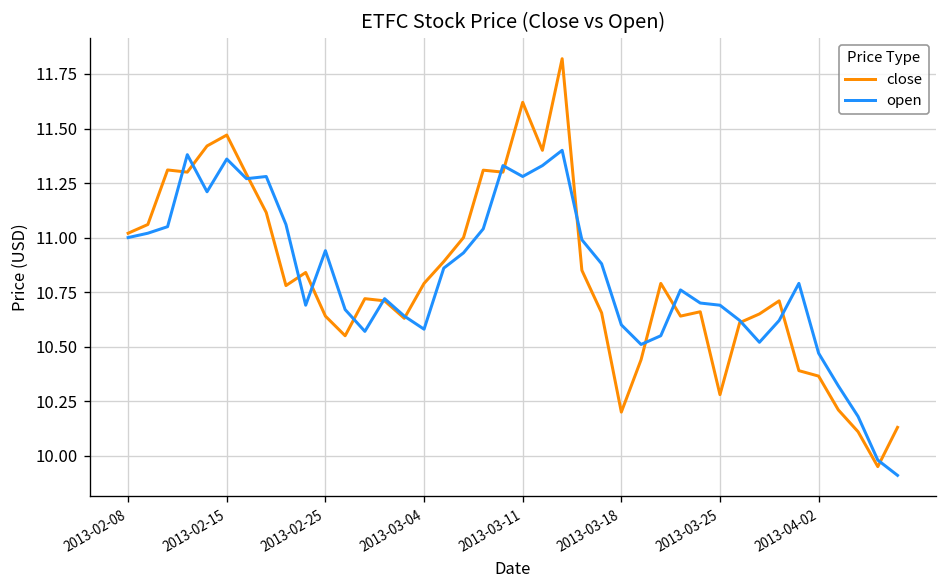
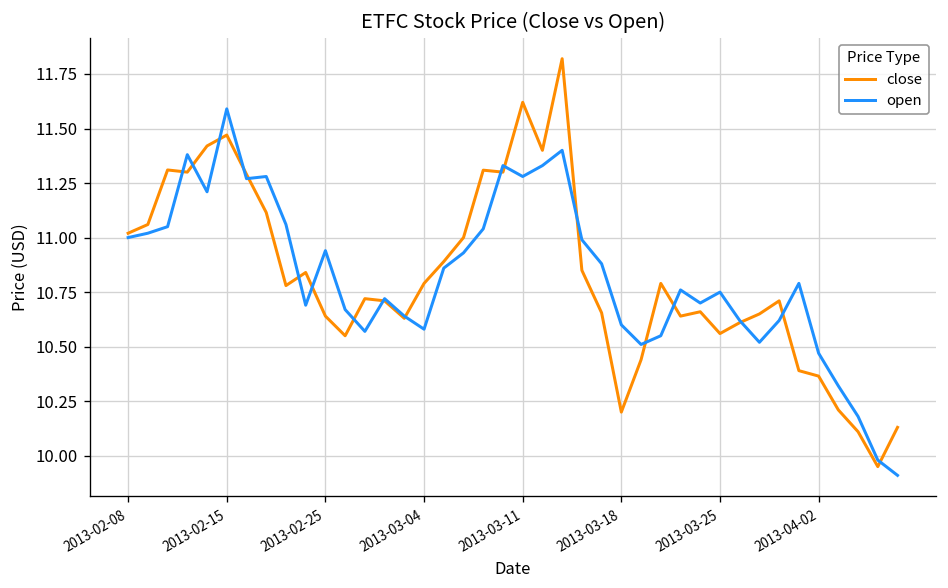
  {
    "close": {
      "2013-02-08": 11.02,
      "2013-02-15": 11.47,
      "2013-02-25": 10.64,
      "2013-03-04": 10.79,
      "2013-03-11": 11.62,
      "2013-03-18": 10.20,
-     "2013-03-25": 10.28,
+     "2013-03-25": 10.56,
      "2013-04-02": 10.37
    },
    "open": {
      "2013-02-08": 11.00,
-     "2013-02-15": 11.36,
+     "2013-02-15": 11.59,
      "2013-02-25": 10.94,
      "2013-03-04": 10.58,
      "2013-03-11": 11.28,
      "2013-03-18": 10.60,
-     "2013-03-25": 10.69,
+     "2013-03-25": 10.75,
      "2013-04-02": 10.47
    }
  }
